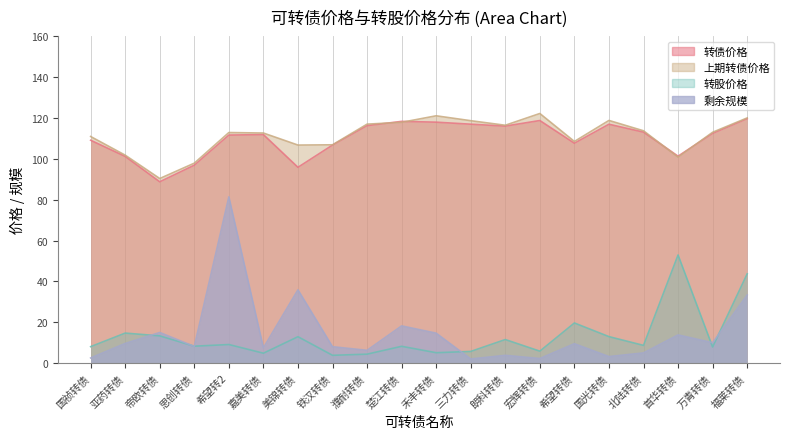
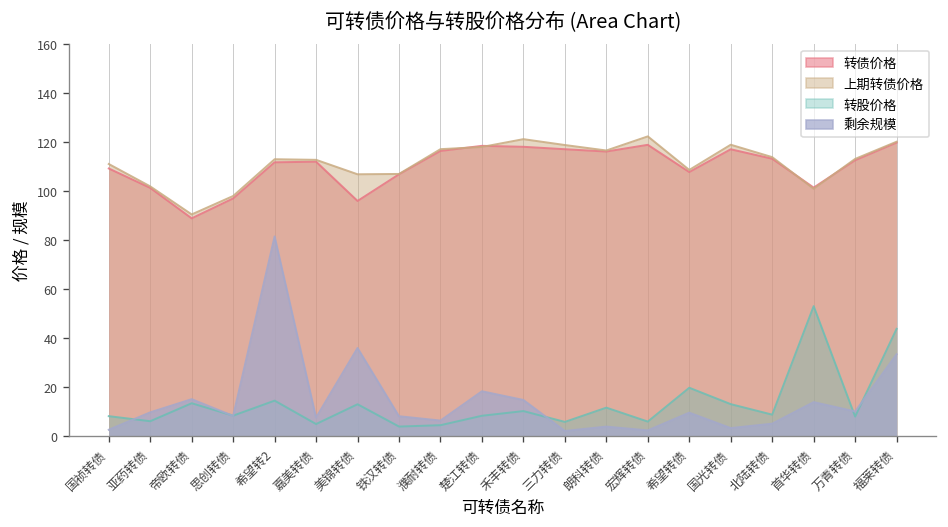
  {
    "转债价格": {
      "国祯转债": 109,
      "帝欧转债": 89,
      "希望转2": 112,
      "美锦转债": 96,
      "禾丰转债": 118,
      "三力转债": 117,
      "宏辉转债": 119,
      "国光转债": 117
    },
    "上期转债价格": {
      "国祯转债": 111,
      "帝欧转债": 90,
      "希望转2": 113,
      "美锦转债": 107,
      "禾丰转债": 121,
      "三力转债": 119,
      "宏辉转债": 122,
      "国光转债": 119
    },
    "转股价格": {
      "国祯转债": 8,
-     "亚药转债": 15,
+     "亚药转债": 6,
      "帝欧转债": 13,
-     "希望转2": 9,
+     "希望转2": 14,
      "嘉美转债": 5,
      "美锦转债": 13,
      "铁汉转债": 4,
      "濮耐转债": 4,
      "楚江转债": 8,
-     "禾丰转债": 5,
+     "禾丰转债": 10,
      "三力转债": 6,
      "朗科转债": 12,
      "宏辉转债": 6,
      "希望转债": 20,
      "国光转债": 13,
      "北陆转债": 9,
      "首华转债": 53,
      "万青转债": 8,
      "福莱转债": 44
    },
    "剩余规模": {
      "国祯转债": 3,
      "亚药转债": 10,
      "帝欧转债": 15,
      "希望转2": 81,
      "嘉美转债": 7,
      "美锦转债": 36,
      "铁汉转债": 8,
      "濮耐转债": 6,
      "楚江转债": 18,
      "禾丰转债": 15,
      "三力转债": 2,
      "朗科转债": 4,
      "宏辉转债": 2,
      "希望转债": 9,
      "国光转债": 3,
      "北陆转债": 5,
      "首华转债": 14,
      "万青转债": 10,
      "福莱转债": 33
    }
  }
